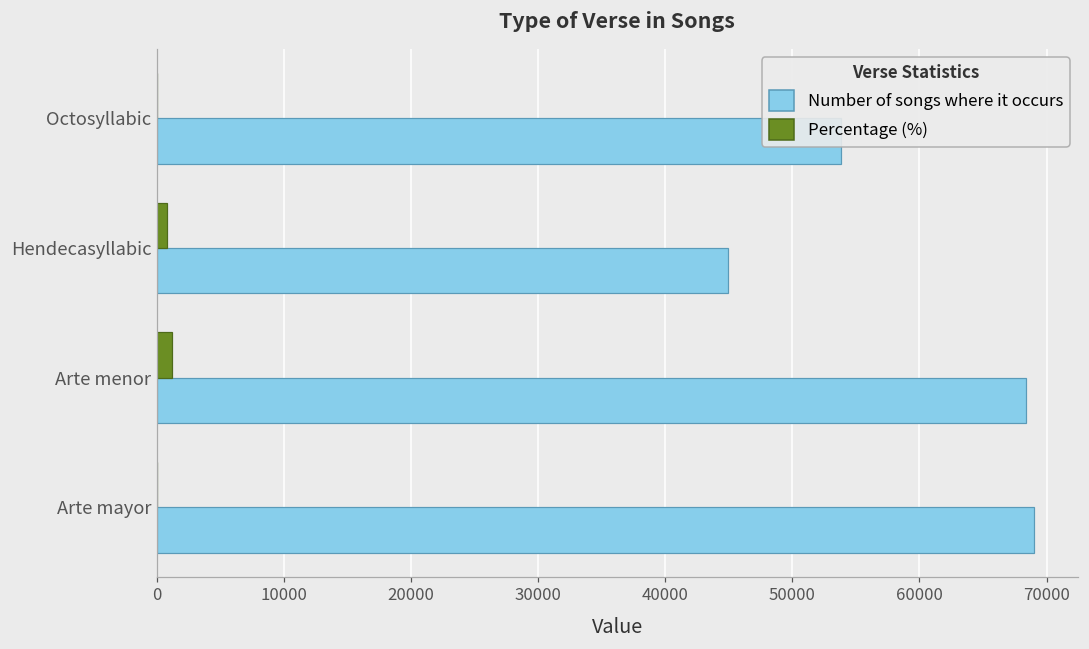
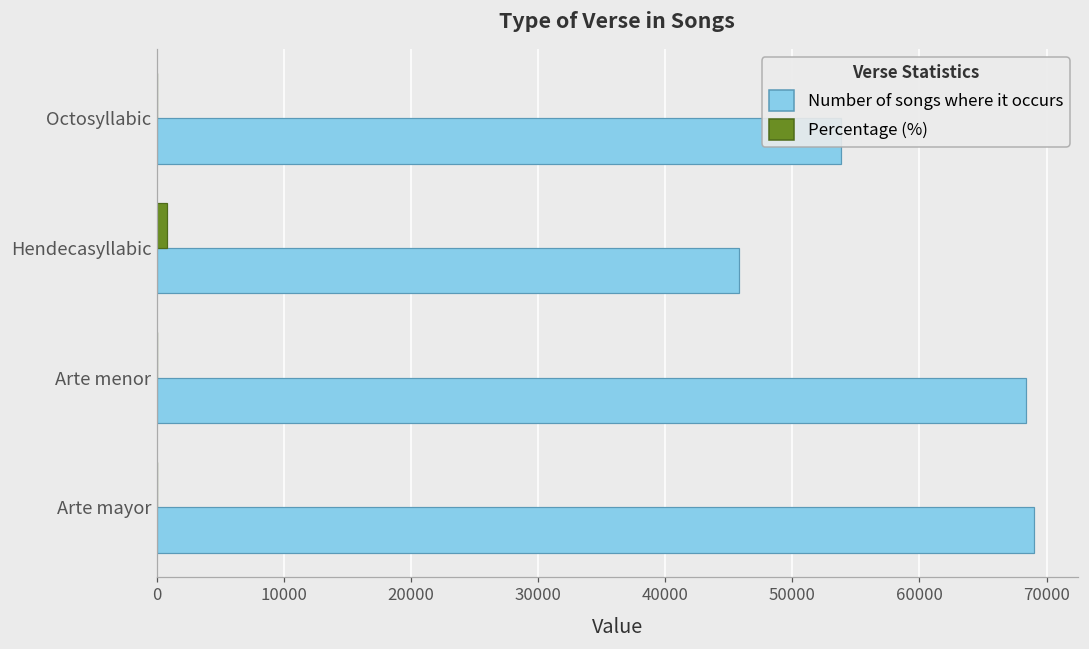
  {
    "Number of songs where it occurs": {
-     "Hendecasyllabic": 44900,
+     "Hendecasyllabic": 45800,
      "Arte menor": 68400,
      "Arte mayor": 69000
    },
    "Percentage (%)": {
      "Hendecasyllabic": 800,
-     "Arte menor": 1200
+     "Arte menor": 100
    }
  }
